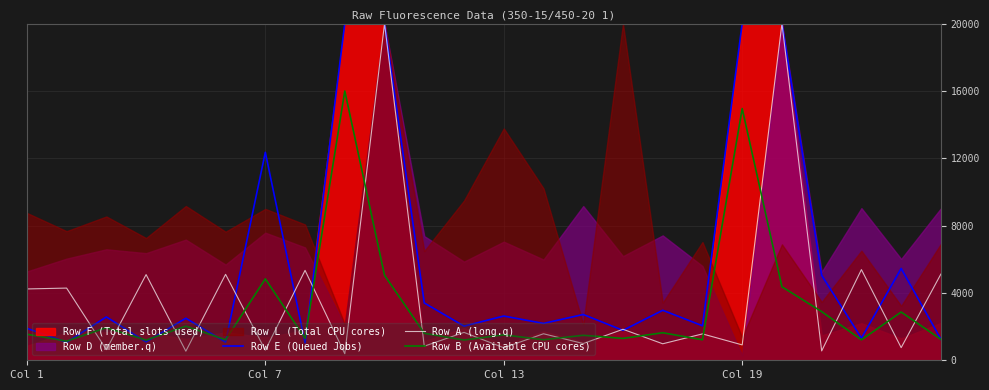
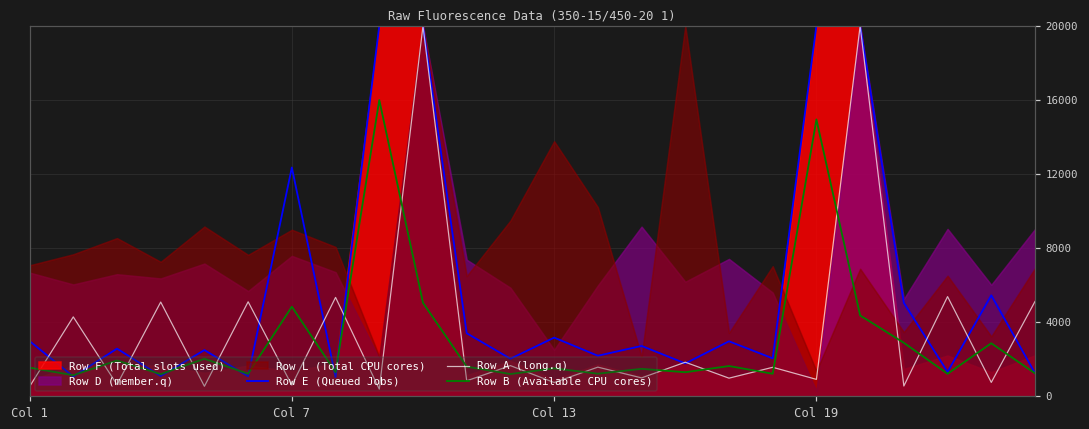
  {
    "Row E (Queued Jobs)": {
-     "Col 1": 1900,
+     "Col 1": 3000,
      "Col 7": 12400,
-     "Col 13": 2600
+     "Col 13": 3200
    },
    "Row F (Total slots used)": {
      "Col 1": 900
    },
    "Row A (long.q)": {
-     "Col 1": 4200,
+     "Col 1": 500,
      "Col 19": 900
    },
    "Row D (member.q)": {
-     "Col 1": 5300,
+     "Col 1": 6700,
      "Col 7": 7600,
-     "Col 13": 7000,
+     "Col 13": 2500,
      "Col 19": 300
    },
    "Row L (Total CPU cores)": {
-     "Col 1": 8800,
+     "Col 1": 7100,
      "Col 7": 9000,
      "Col 13": 13800,
      "Col 19": 1400
    },
    "Row B (Available CPU cores)": {
      "Col 1": 1500,
      "Col 7": 4800,
      "Col 19": 14900
    }
  }
